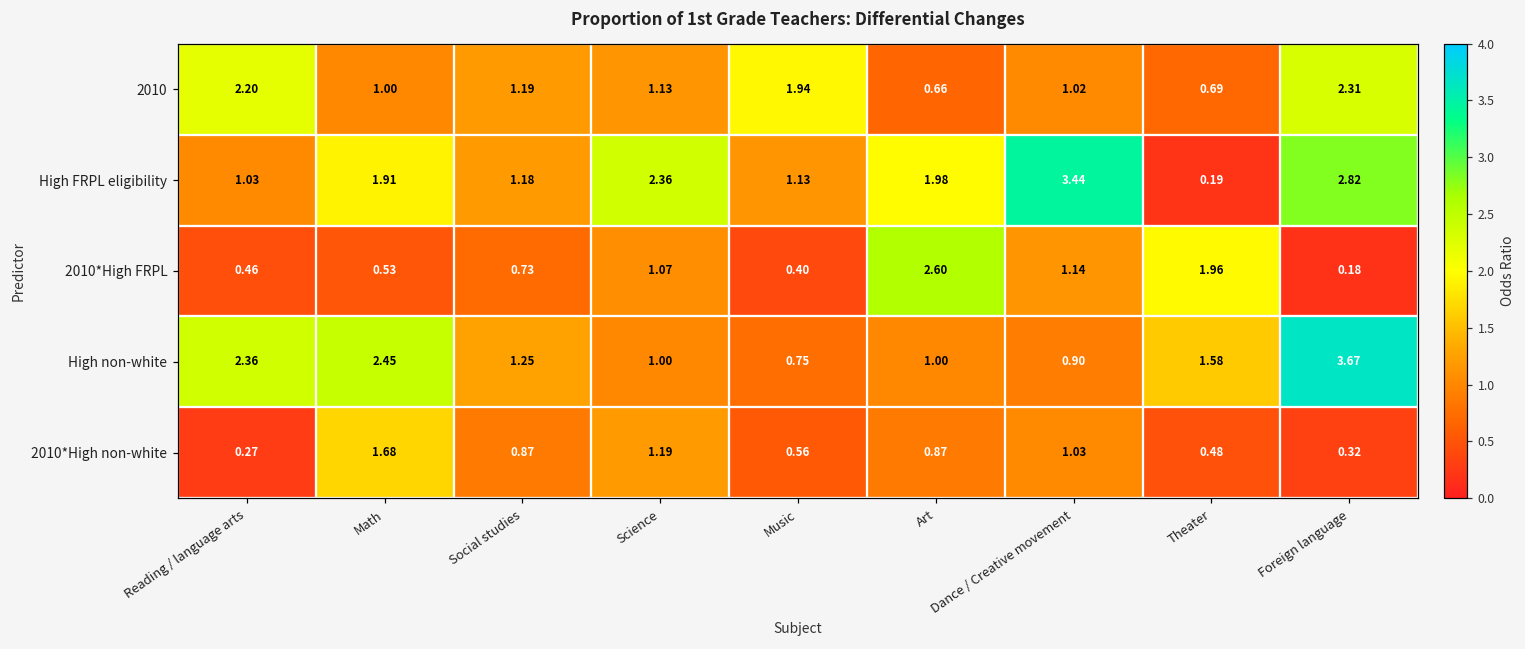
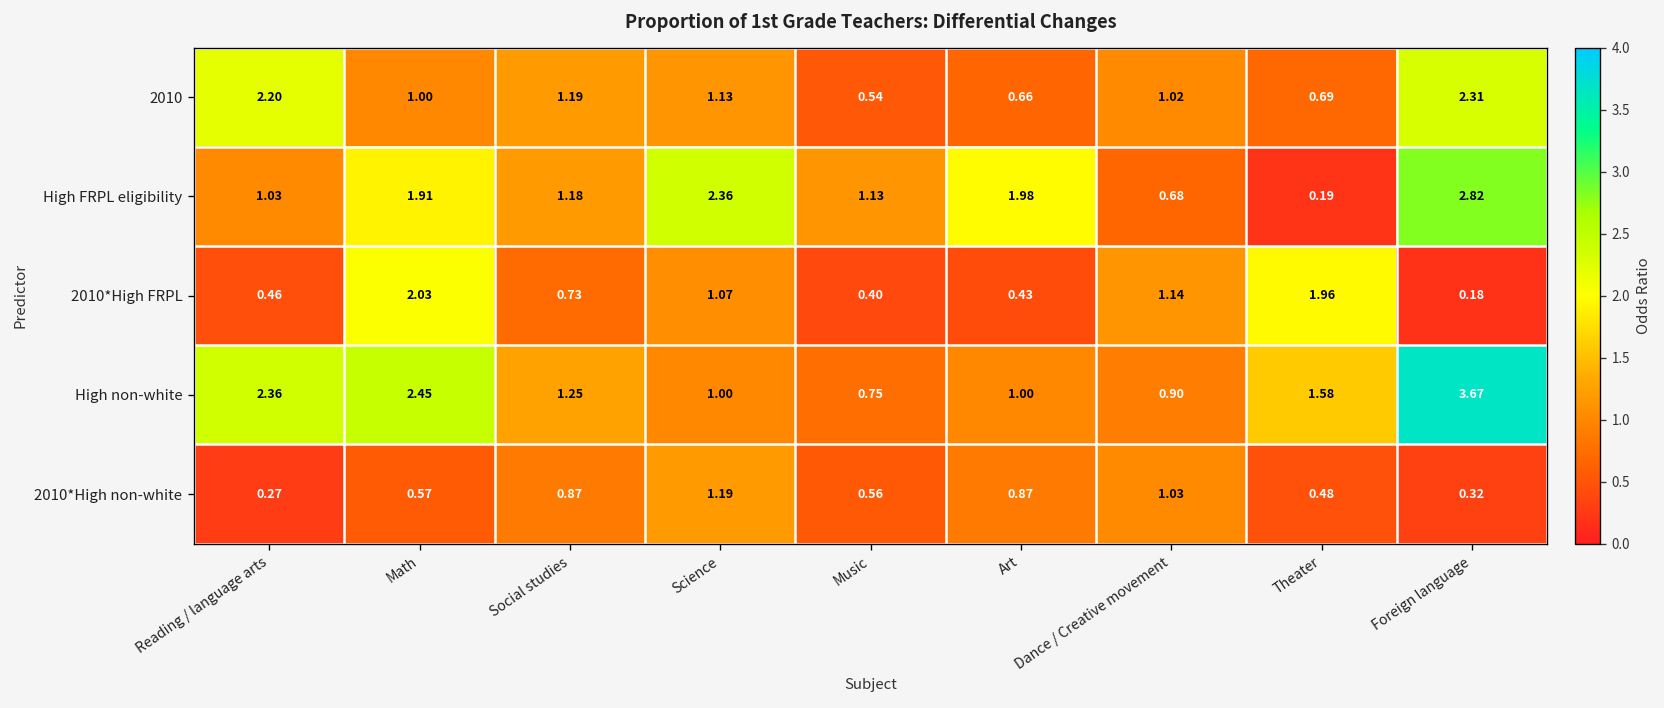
  {
    "2010": {
      "Reading / language arts": 2.20,
      "Math": 1.00,
      "Social studies": 1.19,
      "Science": 1.13,
-     "Music": 1.94,
+     "Music": 0.54,
      "Art": 0.66,
      "Dance / Creative movement": 1.02,
      "Theater": 0.69,
      "Foreign language": 2.31
    },
    "High FRPL eligibility": {
      "Reading / language arts": 1.03,
      "Math": 1.91,
      "Social studies": 1.18,
      "Science": 2.36,
      "Music": 1.13,
      "Art": 1.98,
-     "Dance / Creative movement": 3.44,
+     "Dance / Creative movement": 0.68,
      "Theater": 0.19,
      "Foreign language": 2.82
    },
    "2010*High FRPL": {
      "Reading / language arts": 0.46,
-     "Math": 0.53,
+     "Math": 2.03,
      "Social studies": 0.73,
      "Science": 1.07,
      "Music": 0.40,
-     "Art": 2.60,
+     "Art": 0.43,
      "Dance / Creative movement": 1.14,
      "Theater": 1.96,
      "Foreign language": 0.18
    },
    "High non-white": {
      "Reading / language arts": 2.36,
      "Math": 2.45,
      "Social studies": 1.25,
      "Science": 1.00,
      "Music": 0.75,
      "Art": 1.00,
      "Dance / Creative movement": 0.90,
      "Theater": 1.58,
      "Foreign language": 3.67
    },
    "2010*High non-white": {
      "Reading / language arts": 0.27,
-     "Math": 1.68,
+     "Math": 0.57,
      "Social studies": 0.87,
      "Science": 1.19,
      "Music": 0.56,
      "Art": 0.87,
      "Dance / Creative movement": 1.03,
      "Theater": 0.48,
      "Foreign language": 0.32
    }
  }
